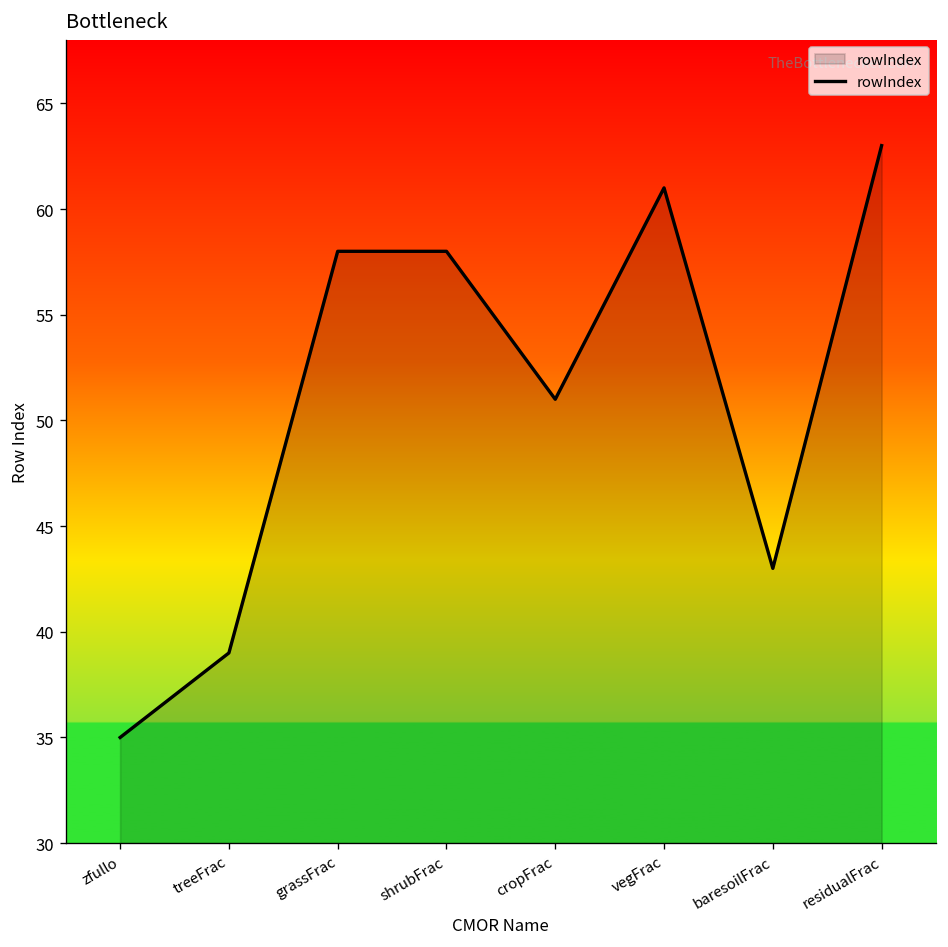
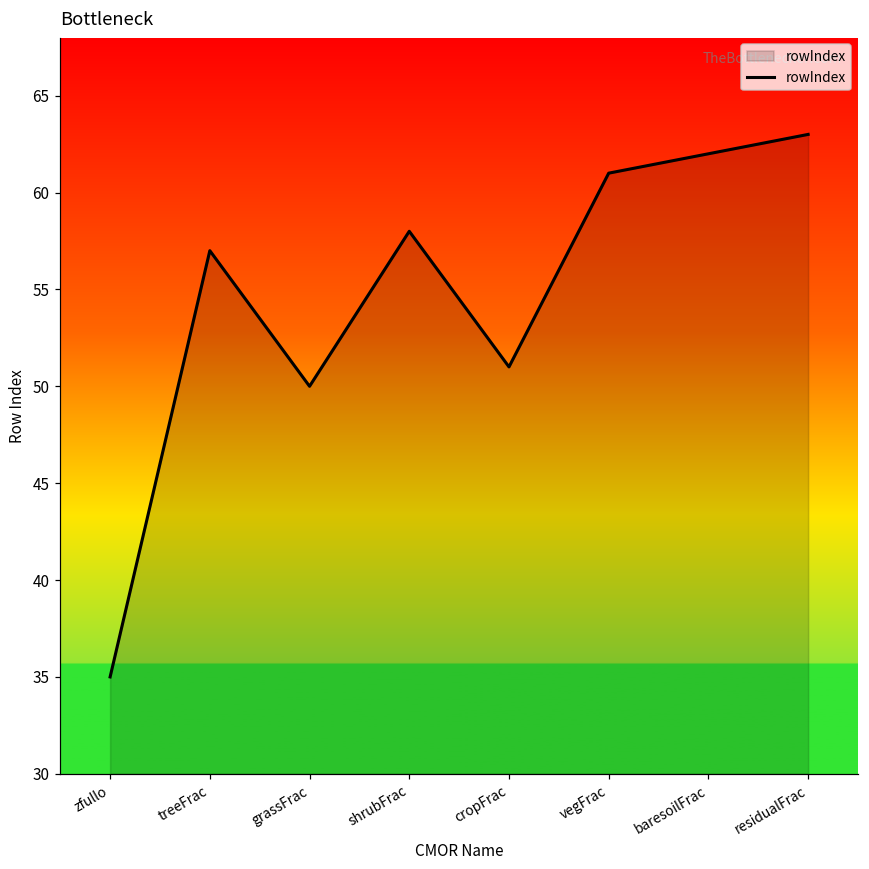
  {
    "zfullo": 35,
-   "treeFrac": 39,
-   "grassFrac": 58,
+   "treeFrac": 57,
+   "grassFrac": 50,
    "shrubFrac": 58,
    "cropFrac": 51,
    "vegFrac": 61,
-   "baresoilFrac": 43,
+   "baresoilFrac": 62,
    "residualFrac": 63
  }
